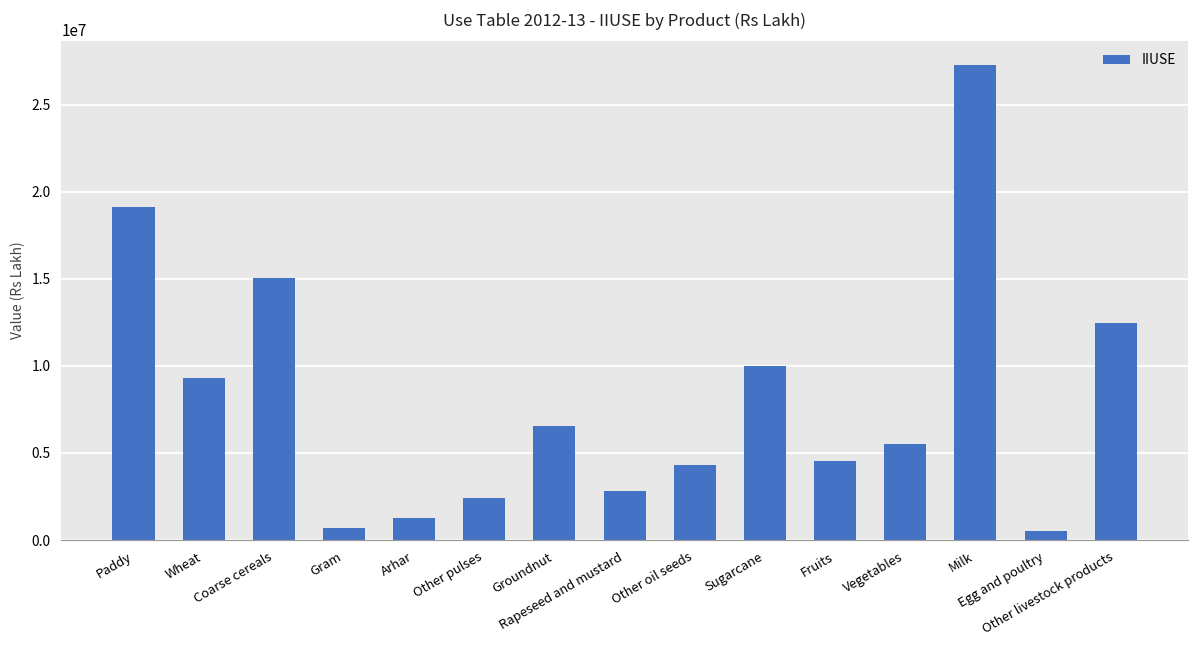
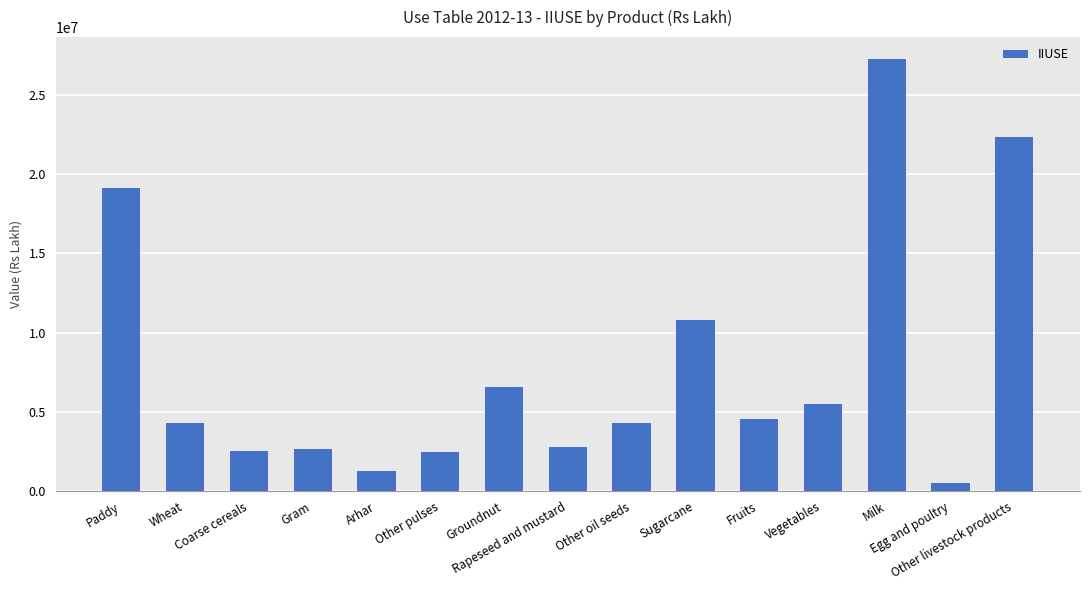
  {
    "Paddy": 19100000,
-   "Wheat": 9300000,
-   "Coarse cereals": 15000000,
-   "Gram": 700000,
+   "Wheat": 4300000,
+   "Coarse cereals": 2500000,
+   "Gram": 2700000,
    "Arhar": 1300000,
    "Other pulses": 2400000,
    "Groundnut": 6500000,
    "Rapeseed and mustard": 2800000,
    "Other oil seeds": 4300000,
-   "Sugarcane": 10000000,
+   "Sugarcane": 10800000,
    "Fruits": 4500000,
    "Vegetables": 5500000,
    "Milk": 27300000,
    "Egg and poultry": 500000,
-   "Other livestock products": 12400000
+   "Other livestock products": 22400000
  }
